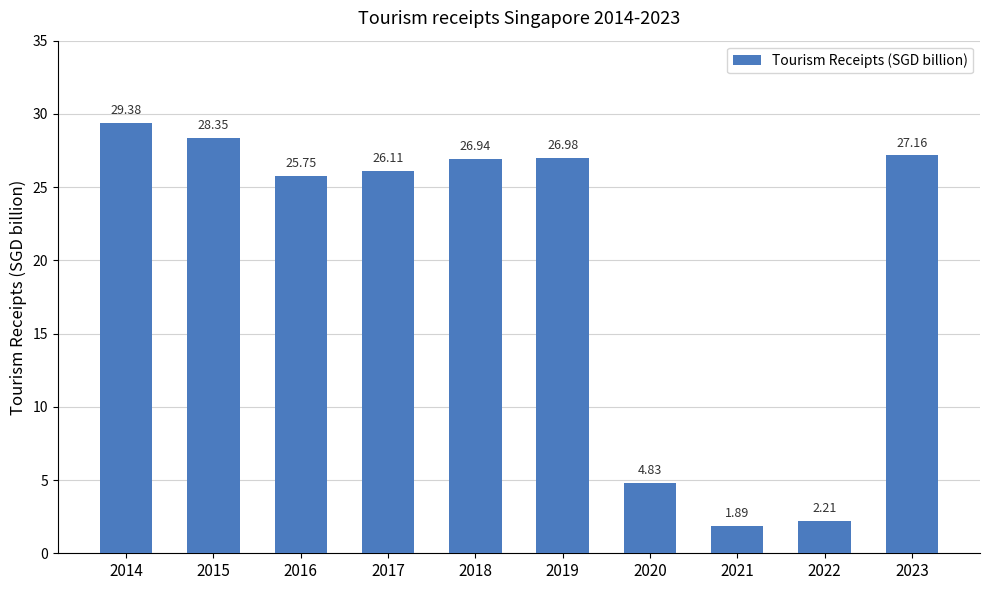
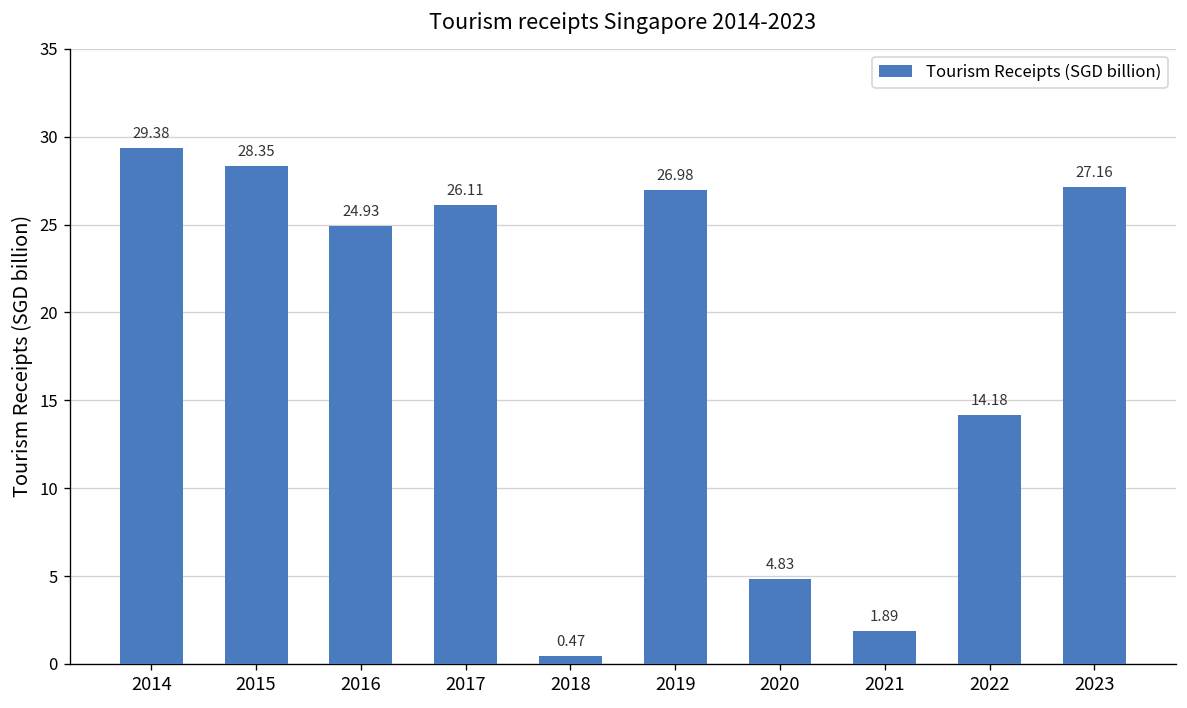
  {
    "2014": 29.38,
    "2015": 28.35,
-   "2016": 25.75,
+   "2016": 24.93,
    "2017": 26.11,
-   "2018": 26.94,
+   "2018": 0.47,
    "2019": 26.98,
    "2020": 4.83,
    "2021": 1.89,
-   "2022": 2.21,
+   "2022": 14.18,
    "2023": 27.16
  }
